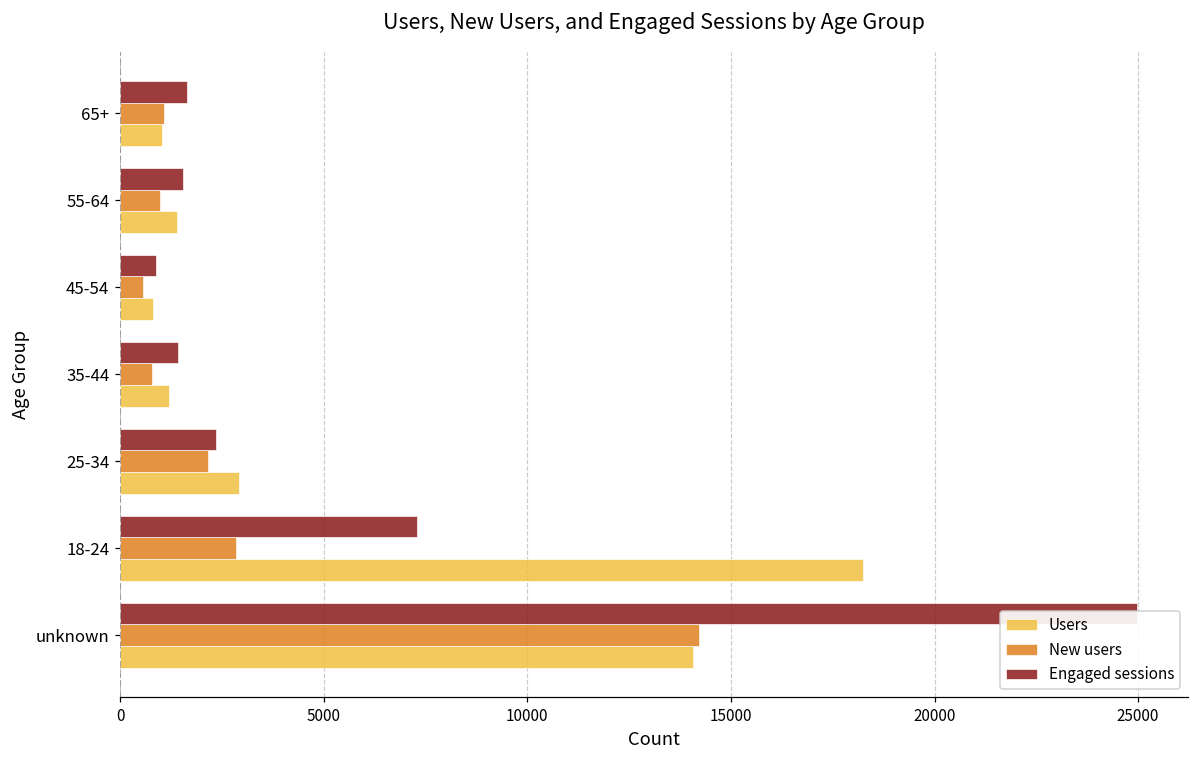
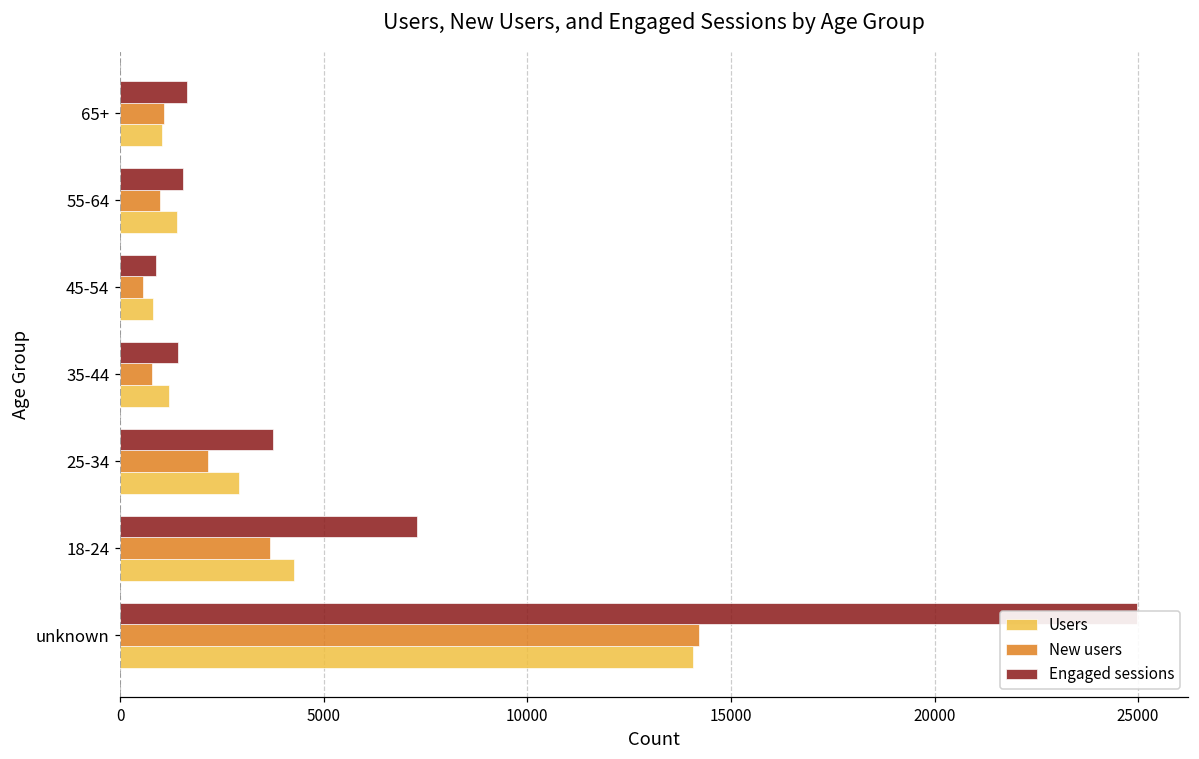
  {
    "Users": {
      "65+": 1000,
      "55-64": 1400,
      "45-54": 800,
      "35-44": 1200,
      "25-34": 2900,
-     "18-24": 18200,
+     "18-24": 4300,
      "unknown": 14100
    },
    "New users": {
      "65+": 1100,
      "55-64": 1000,
      "45-54": 600,
      "35-44": 800,
      "25-34": 2200,
-     "18-24": 2900,
+     "18-24": 3700,
      "unknown": 14200
    },
    "Engaged sessions": {
      "65+": 1600,
      "55-64": 1600,
      "45-54": 900,
      "35-44": 1400,
-     "25-34": 2400,
+     "25-34": 3700,
      "18-24": 7300,
      "unknown": 25000
    }
  }
